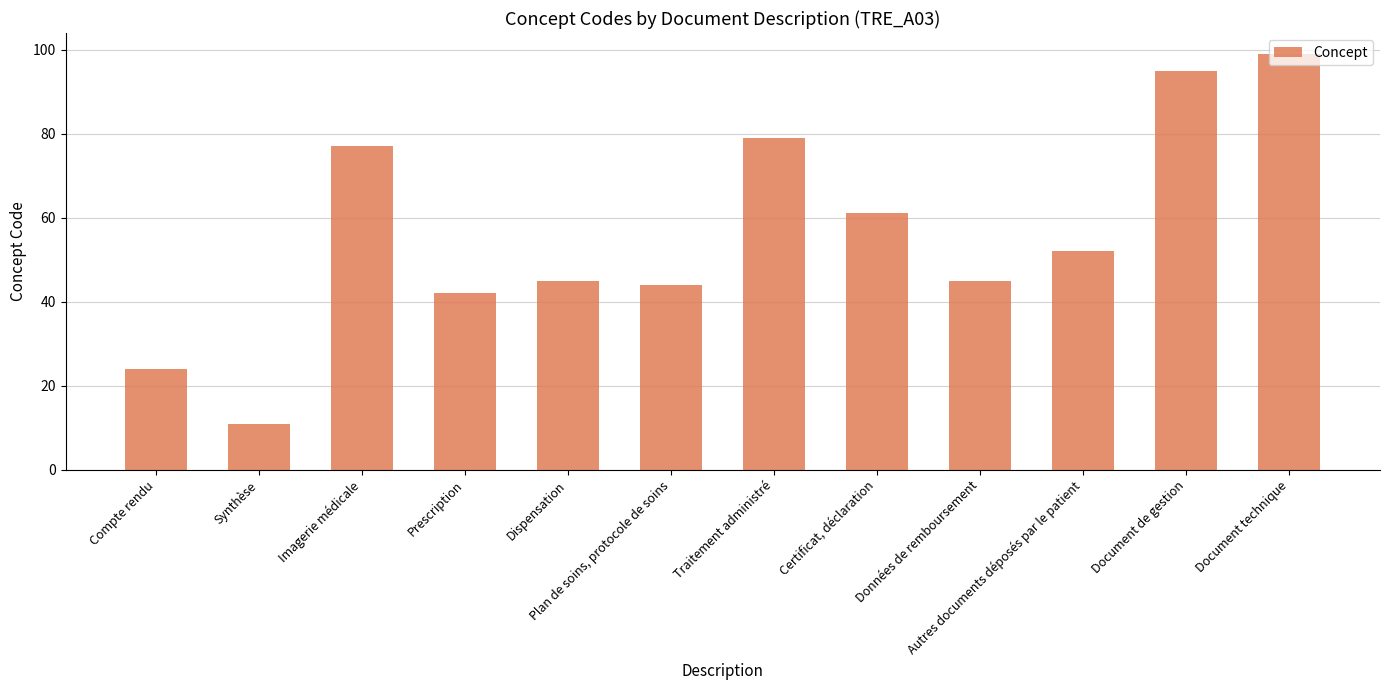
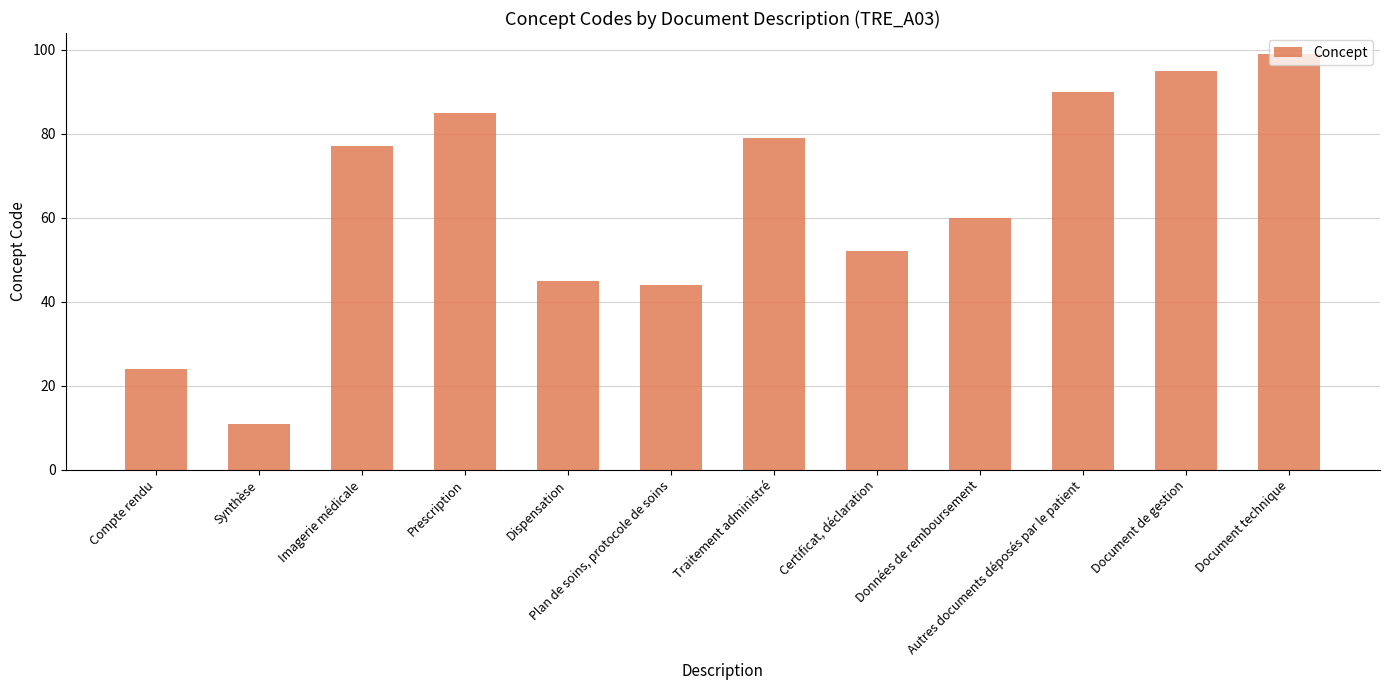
  {
    "Compte rendu": 24,
    "Synthèse": 11,
    "Imagerie médicale": 77,
-   "Prescription": 42,
+   "Prescription": 85,
    "Dispensation": 45,
    "Plan de soins, protocole de soins": 44,
    "Traitement administré": 79,
-   "Certificat, déclaration": 61,
-   "Données de remboursement": 45,
-   "Autres documents déposés par le patient": 52,
+   "Certificat, déclaration": 52,
+   "Données de remboursement": 60,
+   "Autres documents déposés par le patient": 90,
    "Document de gestion": 95
  }
